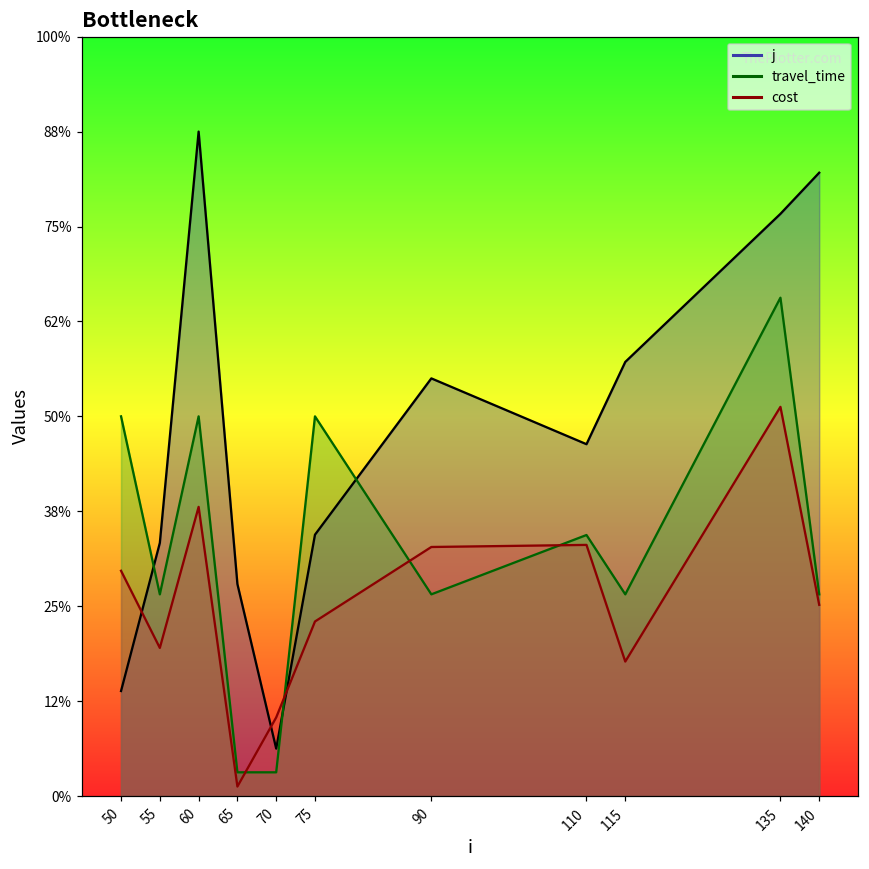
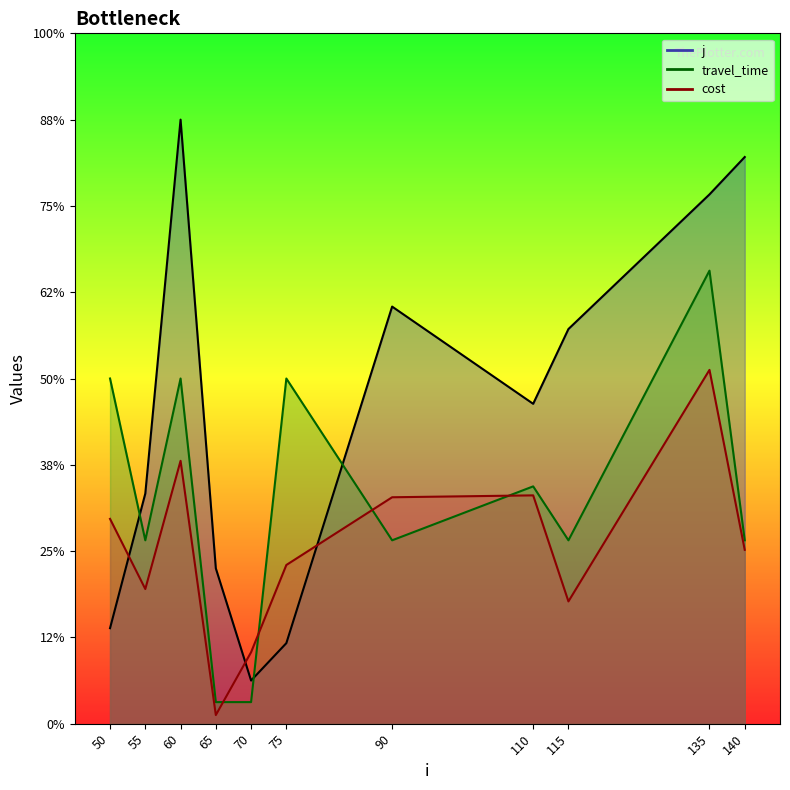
  {
    "j": {
      "50": "14%",
      "55": "33%",
      "60": "88%",
-     "65": "28%",
+     "65": "23%",
      "70": "6%",
-     "75": "34%",
-     "90": "55%",
+     "75": "12%",
+     "90": "60%",
      "110": "46%",
      "115": "57%",
      "135": "77%",
      "140": "82%"
    }
  }
